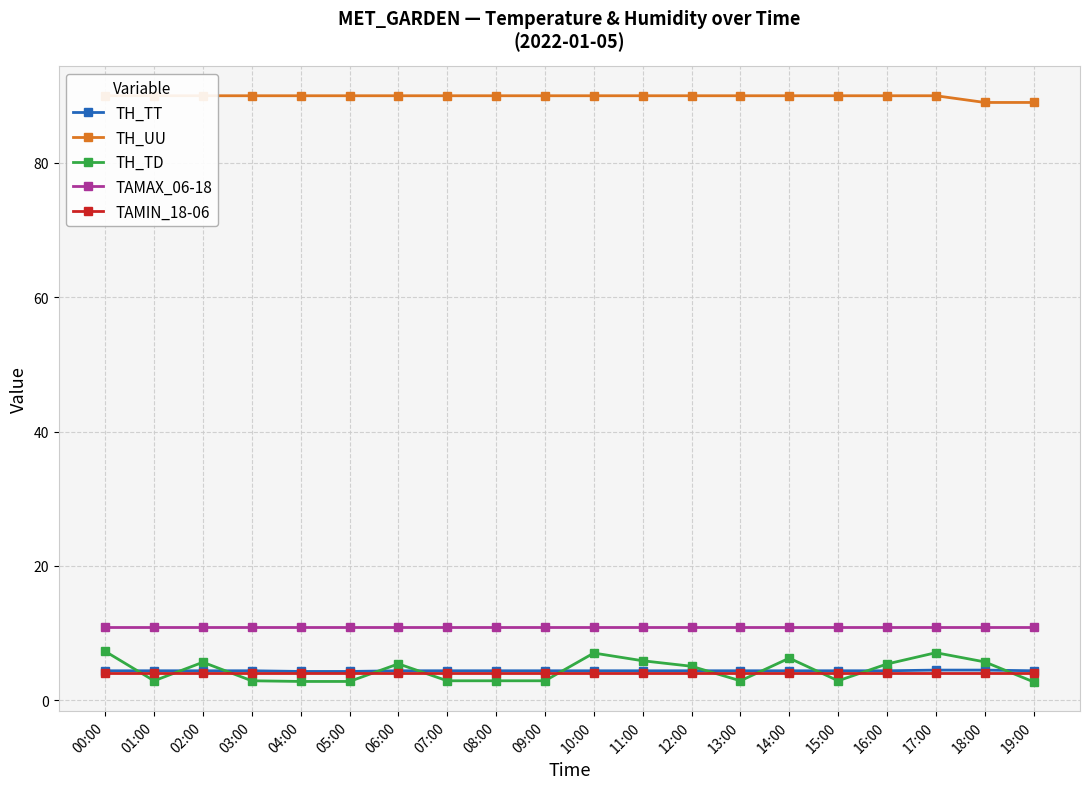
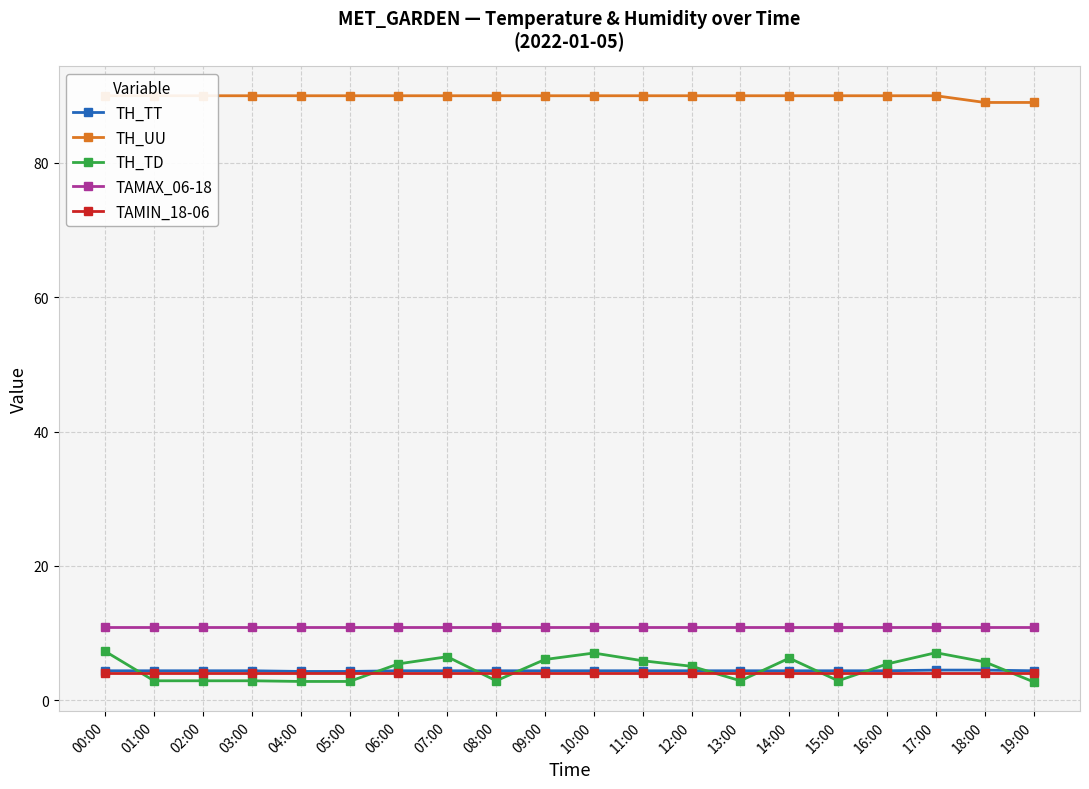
  {
    "TH_TT": {
      "00:00": 4,
      "01:00": 4,
      "02:00": 4,
      "03:00": 4,
      "06:00": 4,
      "07:00": 4,
      "08:00": 4,
      "09:00": 4,
      "10:00": 4,
      "11:00": 4,
      "12:00": 4,
      "13:00": 4,
      "14:00": 4,
      "15:00": 4,
      "16:00": 4,
      "17:00": 5,
      "18:00": 5,
      "19:00": 4
    },
    "TH_UU": {
      "03:00": 90,
      "04:00": 90,
      "05:00": 90,
      "06:00": 90,
      "07:00": 90,
      "08:00": 90,
      "09:00": 90,
      "10:00": 90,
      "11:00": 90,
      "12:00": 90,
      "13:00": 90,
      "14:00": 90,
      "15:00": 90,
      "16:00": 90,
      "17:00": 90,
      "18:00": 89,
      "19:00": 89
    },
    "TH_TD": {
      "00:00": 7,
      "01:00": 3,
-     "02:00": 6,
+     "02:00": 3,
      "03:00": 3,
      "04:00": 3,
      "05:00": 3,
      "06:00": 5,
-     "07:00": 3,
+     "07:00": 6,
      "08:00": 3,
-     "09:00": 3,
+     "09:00": 6,
      "10:00": 7,
      "11:00": 6,
      "12:00": 5,
      "13:00": 3,
      "14:00": 6,
      "15:00": 3,
      "16:00": 5,
      "17:00": 7,
      "18:00": 6,
      "19:00": 3
    },
    "TAMAX_06-18": {
      "00:00": 11,
      "01:00": 11,
      "02:00": 11,
      "03:00": 11,
      "04:00": 11,
      "05:00": 11,
      "06:00": 11,
      "07:00": 11,
      "08:00": 11,
      "09:00": 11,
      "10:00": 11,
      "11:00": 11,
      "12:00": 11,
      "13:00": 11,
      "14:00": 11,
      "15:00": 11,
      "16:00": 11,
      "17:00": 11,
      "18:00": 11,
      "19:00": 11
    },
    "TAMIN_18-06": {
      "00:00": 4,
      "01:00": 4,
      "02:00": 4,
      "03:00": 4,
      "06:00": 4,
      "07:00": 4,
      "08:00": 4,
      "09:00": 4,
      "10:00": 4,
      "11:00": 4,
      "12:00": 4,
      "13:00": 4,
      "14:00": 4,
      "15:00": 4,
      "16:00": 4,
      "17:00": 4,
      "18:00": 4,
      "19:00": 4
    }
  }
